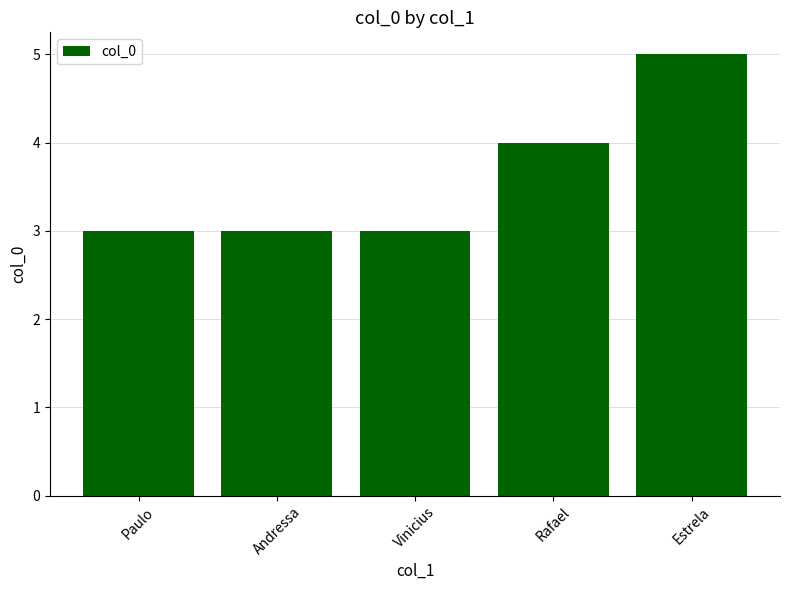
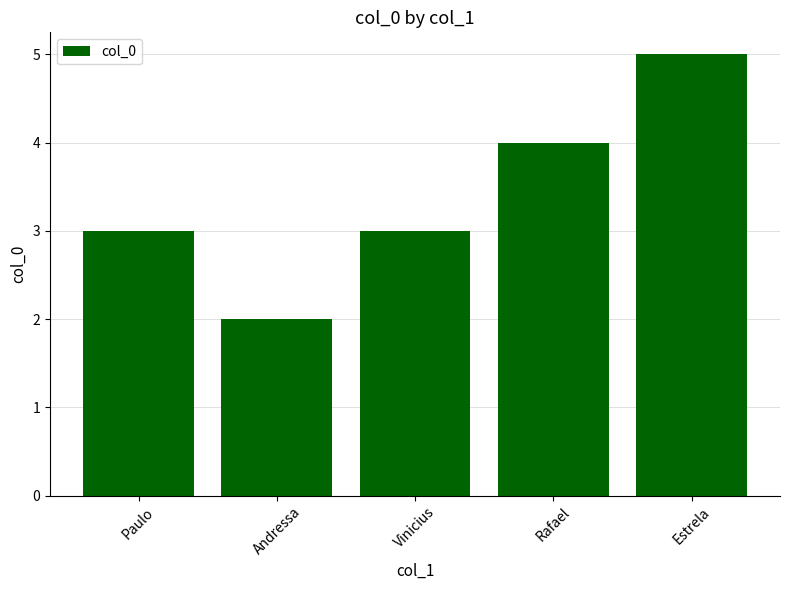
  {
    "Paulo": 3,
-   "Andressa": 3,
+   "Andressa": 2,
    "Vinicius": 3,
    "Rafael": 4,
    "Estrela": 5
  }
